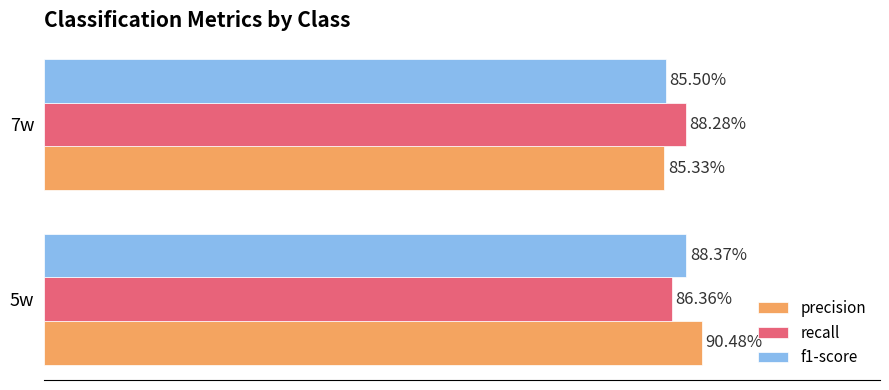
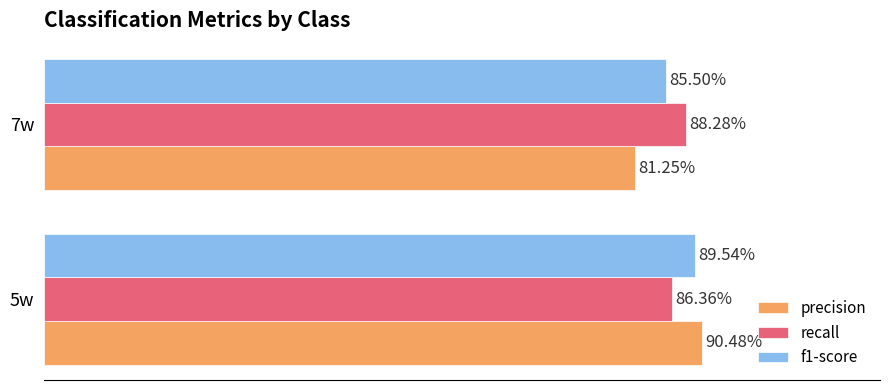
  {
    "precision": {
-     "7w": "85.33%",
+     "7w": "81.25%",
      "5w": "90.48%"
    },
    "recall": {
      "7w": "88.28%",
      "5w": "86.36%"
    },
    "f1-score": {
      "7w": "85.50%",
-     "5w": "88.37%"
+     "5w": "89.54%"
    }
  }
